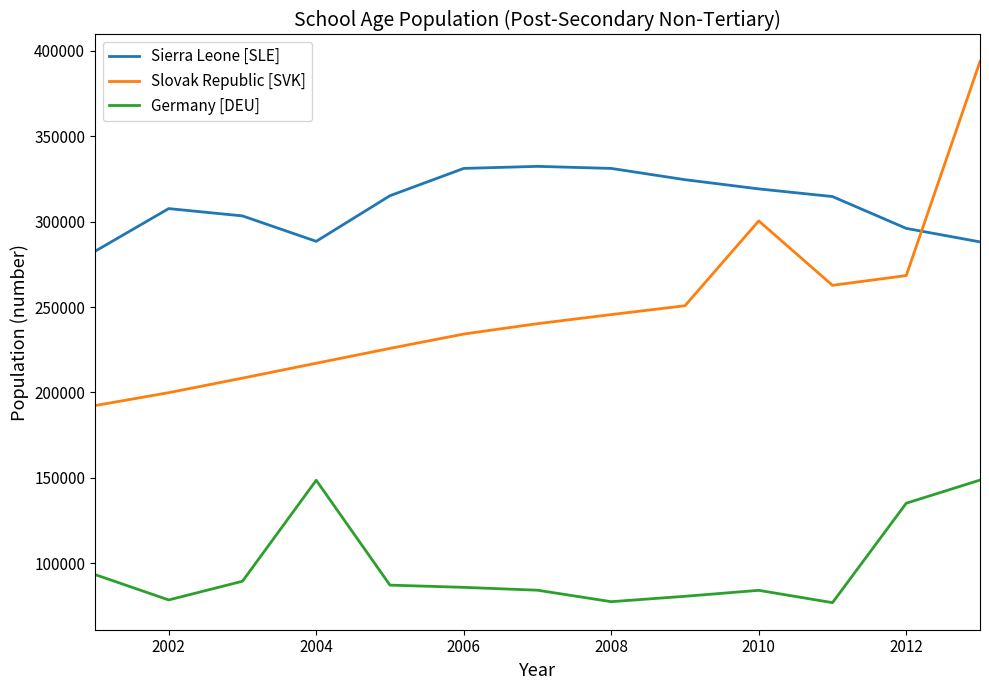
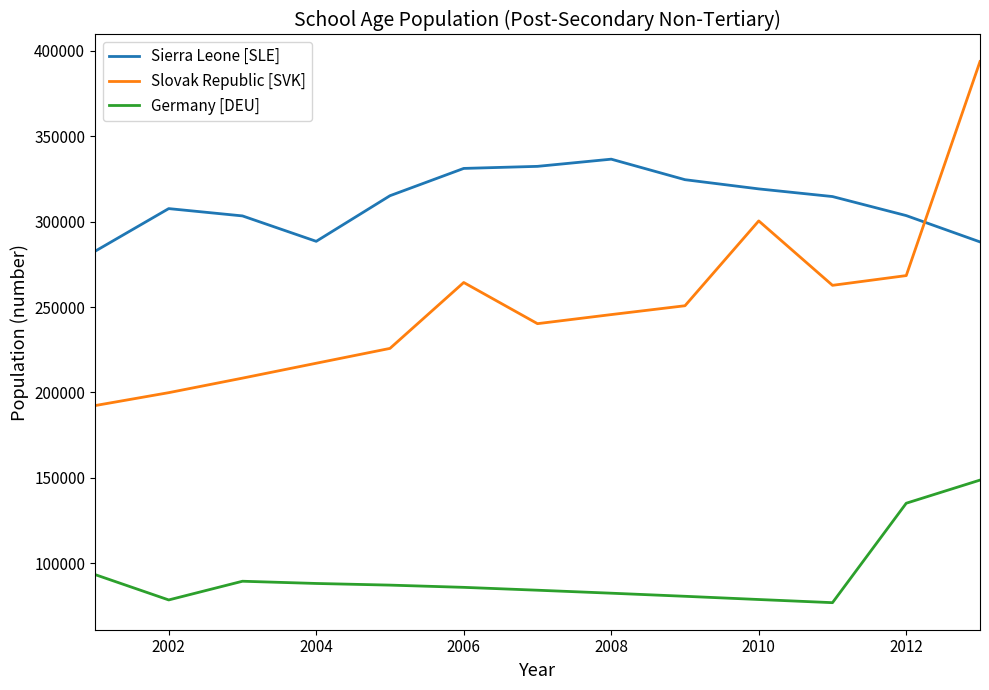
  {
    "Sierra Leone [SLE]": {
      "2002": 308000,
      "2004": 288000,
      "2006": 331000,
-     "2008": 331000,
+     "2008": 336000,
      "2010": 319000,
-     "2012": 296000
+     "2012": 303000
    },
    "Slovak Republic [SVK]": {
      "2002": 200000,
      "2004": 217000,
-     "2006": 234000,
+     "2006": 264000,
      "2008": 246000,
      "2010": 300000,
      "2012": 268000
    },
    "Germany [DEU]": {
      "2002": 79000,
-     "2004": 149000,
+     "2004": 88000,
      "2006": 86000,
-     "2008": 78000,
-     "2010": 84000,
+     "2008": 83000,
+     "2010": 79000,
      "2012": 135000
    }
  }
